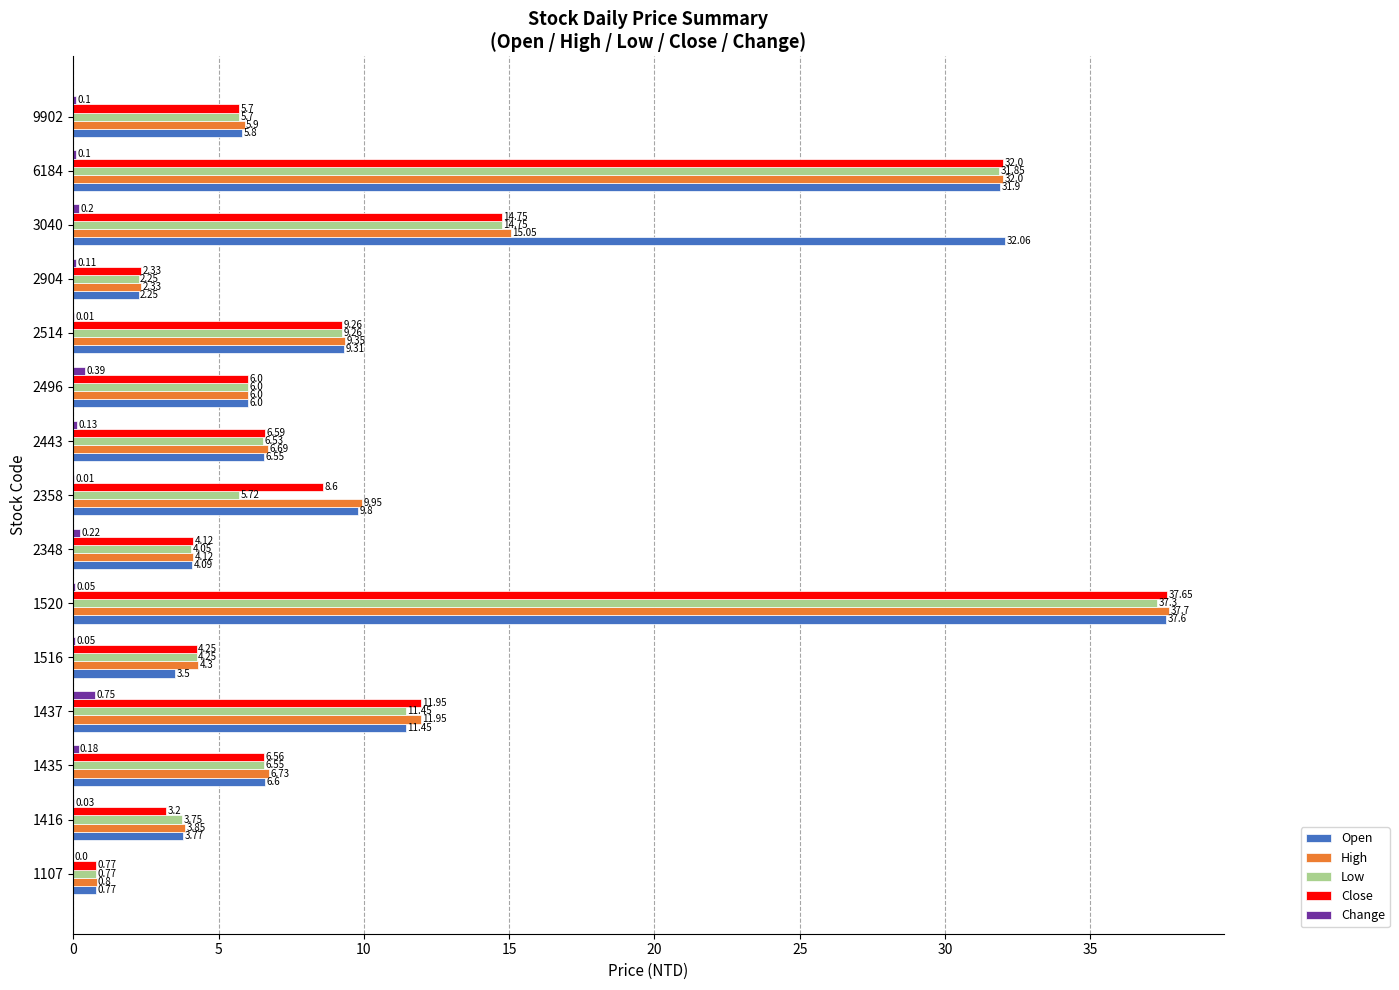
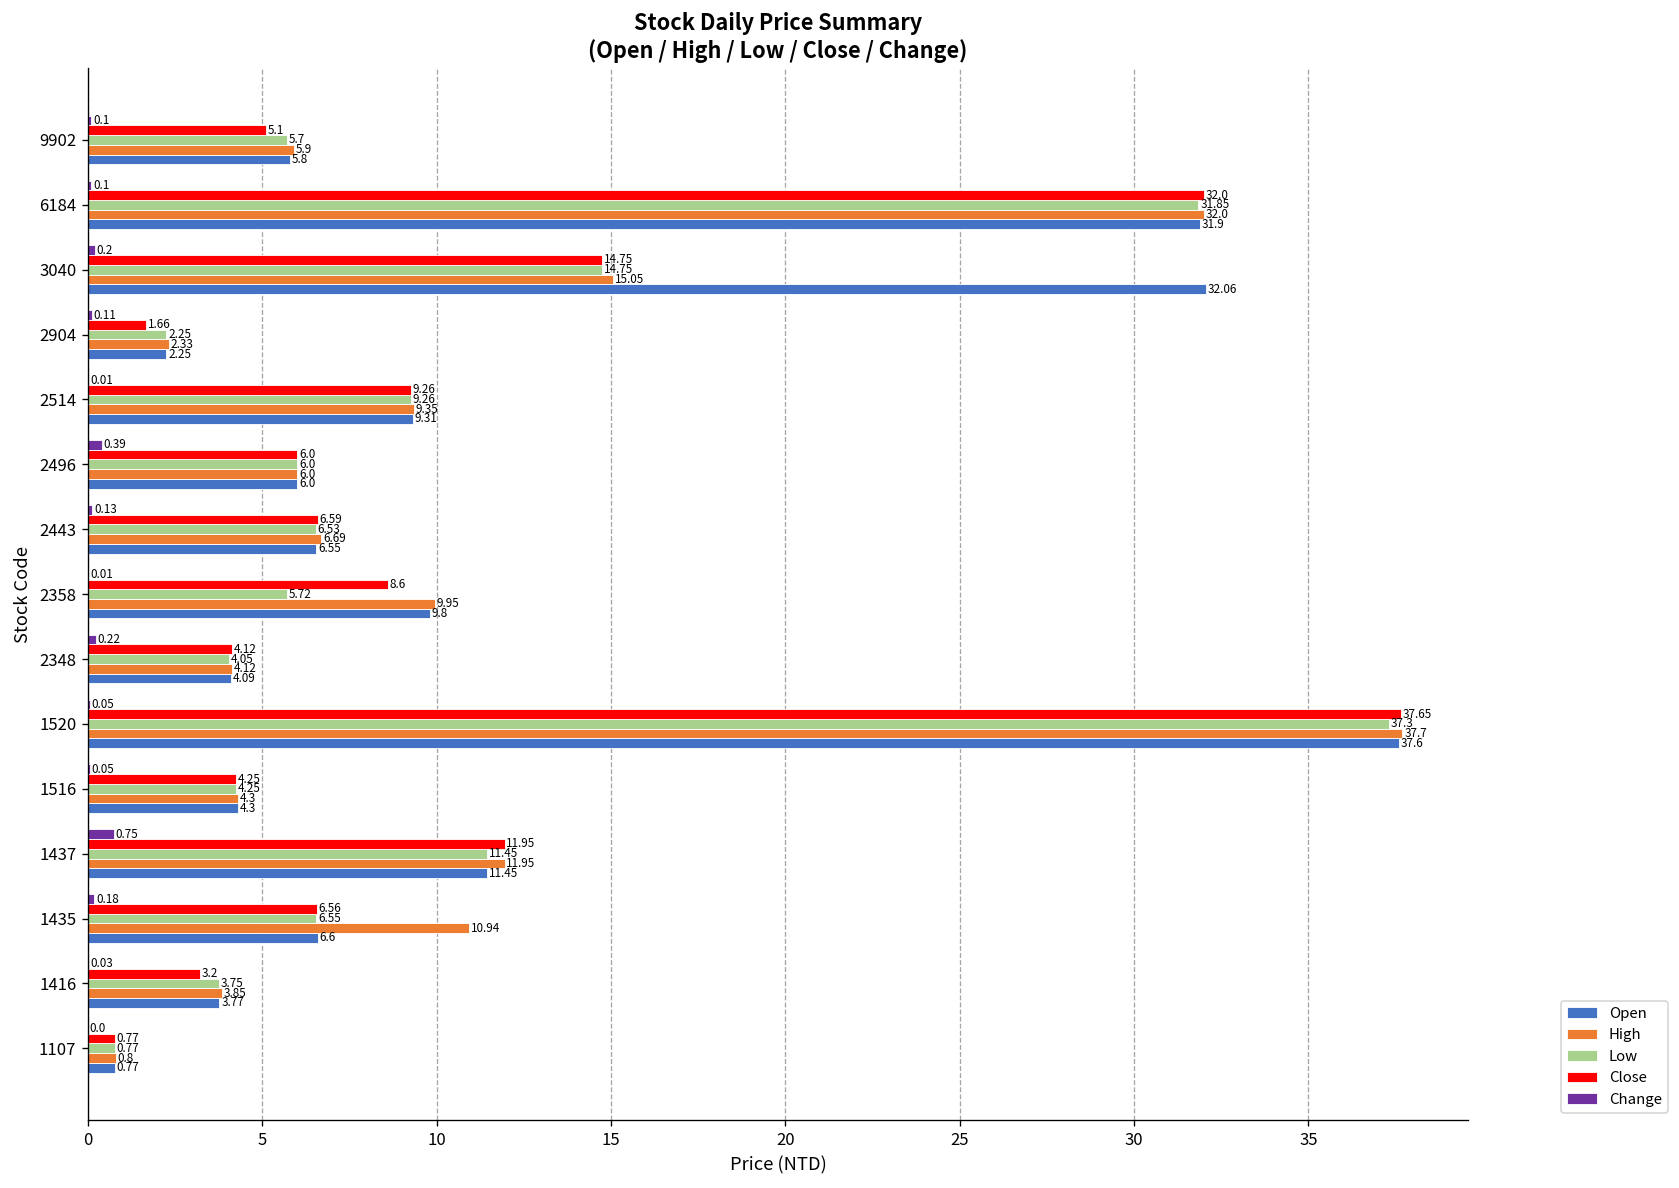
  {
    "Open": {
      "9902": 5.8,
      "3040": 32.06,
      "2443": 6.55,
      "2358": 9.8,
-     "1516": 3.5,
+     "1516": 4.3,
      "1437": 11.45,
      "1435": 6.6,
      "1107": 0.77
    },
    "High": {
      "3040": 15.05,
      "2443": 6.69,
      "2358": 9.95,
      "1437": 11.95,
-     "1435": 6.73
+     "1435": 10.94
    },
    "Low": {
      "6184": 31.85,
      "2358": 5.72,
      "1520": 37.3,
      "1437": 11.45
    },
    "Close": {
-     "9902": 5.7,
-     "2904": 2.33,
+     "9902": 5.1,
+     "2904": 1.66,
      "2358": 8.6,
      "1520": 37.65,
      "1437": 11.95,
      "1416": 3.2
    },
    "Change": {
      "9902": 0.1,
      "6184": 0.1,
      "3040": 0.2,
      "2904": 0.11,
      "2514": 0.01,
      "2496": 0.39,
      "2443": 0.13,
      "2358": 0.01,
      "2348": 0.22,
      "1520": 0.05,
      "1516": 0.05,
      "1437": 0.75,
      "1435": 0.18,
      "1416": 0.03,
      "1107": 0.0
    }
  }
